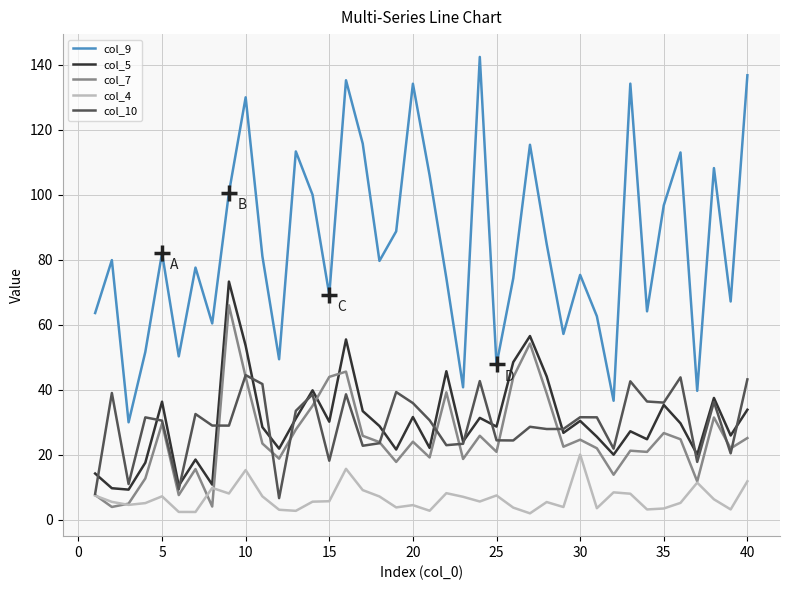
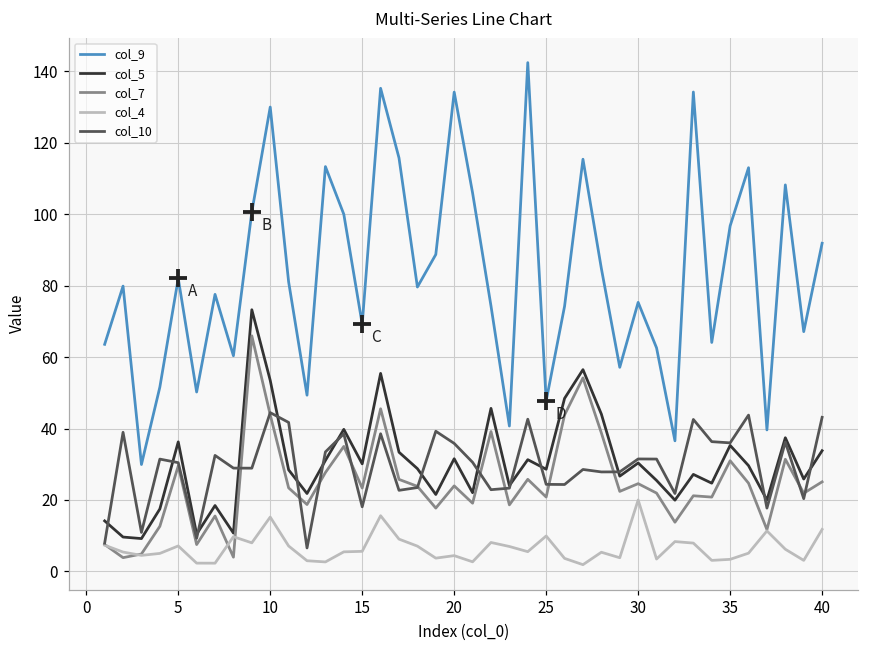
  {
    "col_9": {
      "10": 130,
      "20": 134,
      "30": 75,
      "35": 97,
-     "40": 137
+     "40": 92
    },
    "col_7": {
      "5": 30,
-     "15": 44,
+     "15": 23,
      "20": 24,
      "25": 21,
      "30": 25,
-     "35": 27,
+     "35": 31,
      "40": 25
    },
    "col_4": {
      "5": 7,
      "10": 15,
      "15": 6,
      "20": 4,
-     "25": 7,
+     "25": 10,
      "30": 20,
      "35": 3,
      "40": 12
    }
  }
